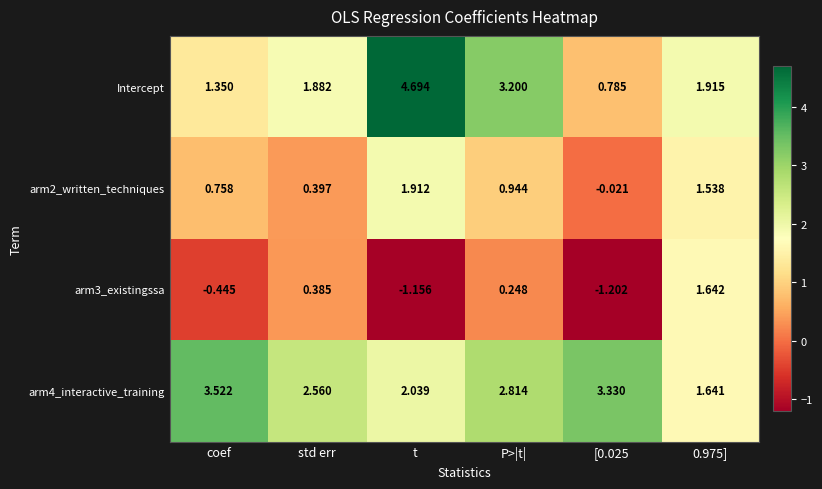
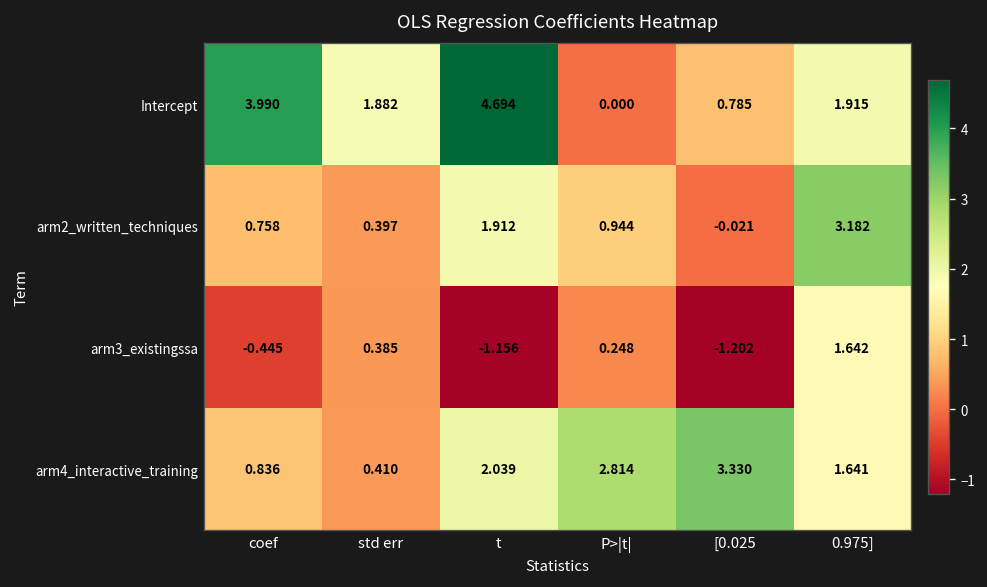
  {
    "Intercept": {
-     "coef": 1.350,
+     "coef": 3.990,
      "std err": 1.882,
      "t": 4.694,
-     "P>|t|": 3.200,
+     "P>|t|": 0.000,
      "[0.025": 0.785,
      "0.975]": 1.915
    },
    "arm2_written_techniques": {
      "coef": 0.758,
      "std err": 0.397,
      "t": 1.912,
      "P>|t|": 0.944,
      "[0.025": -0.021,
-     "0.975]": 1.538
+     "0.975]": 3.182
    },
    "arm3_existingssa": {
      "coef": -0.445,
      "std err": 0.385,
      "t": -1.156,
      "P>|t|": 0.248,
      "[0.025": -1.202,
      "0.975]": 1.642
    },
    "arm4_interactive_training": {
-     "coef": 3.522,
-     "std err": 2.560,
+     "coef": 0.836,
+     "std err": 0.410,
      "t": 2.039,
      "P>|t|": 2.814,
      "[0.025": 3.330,
      "0.975]": 1.641
    }
  }
